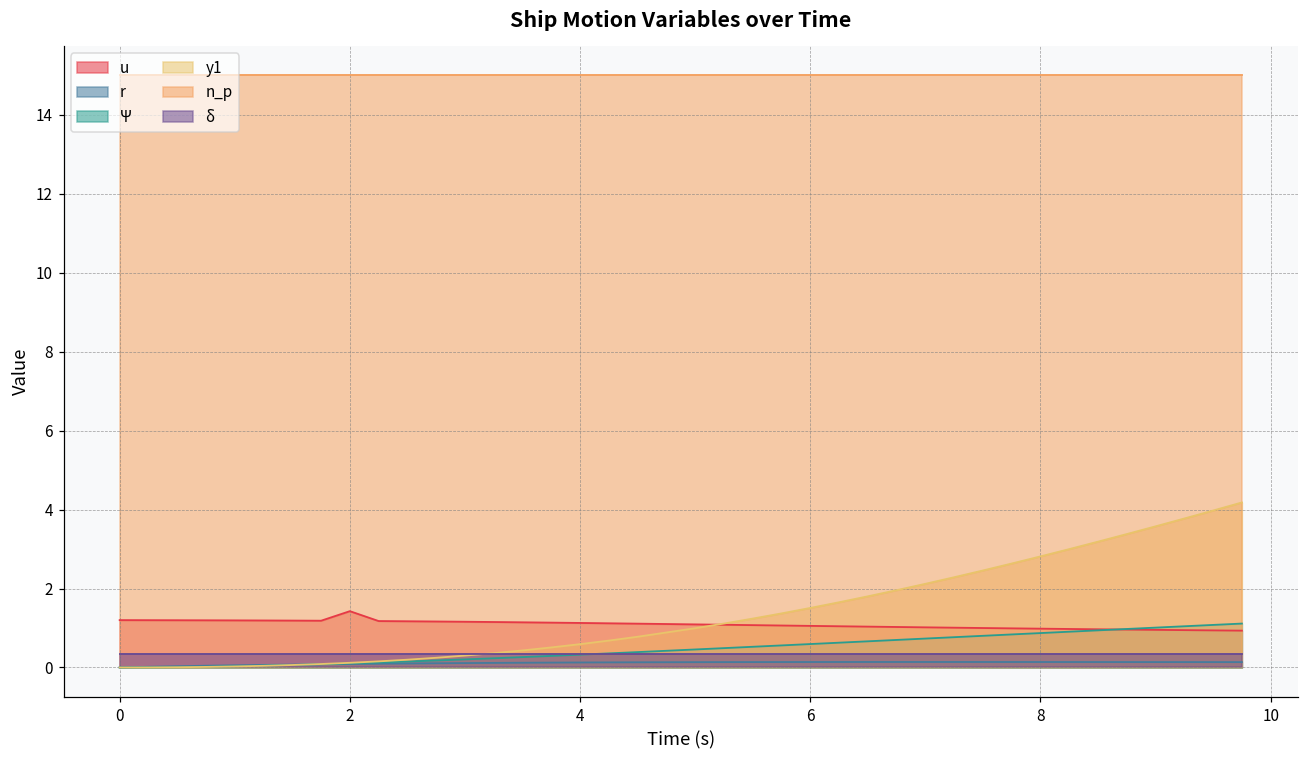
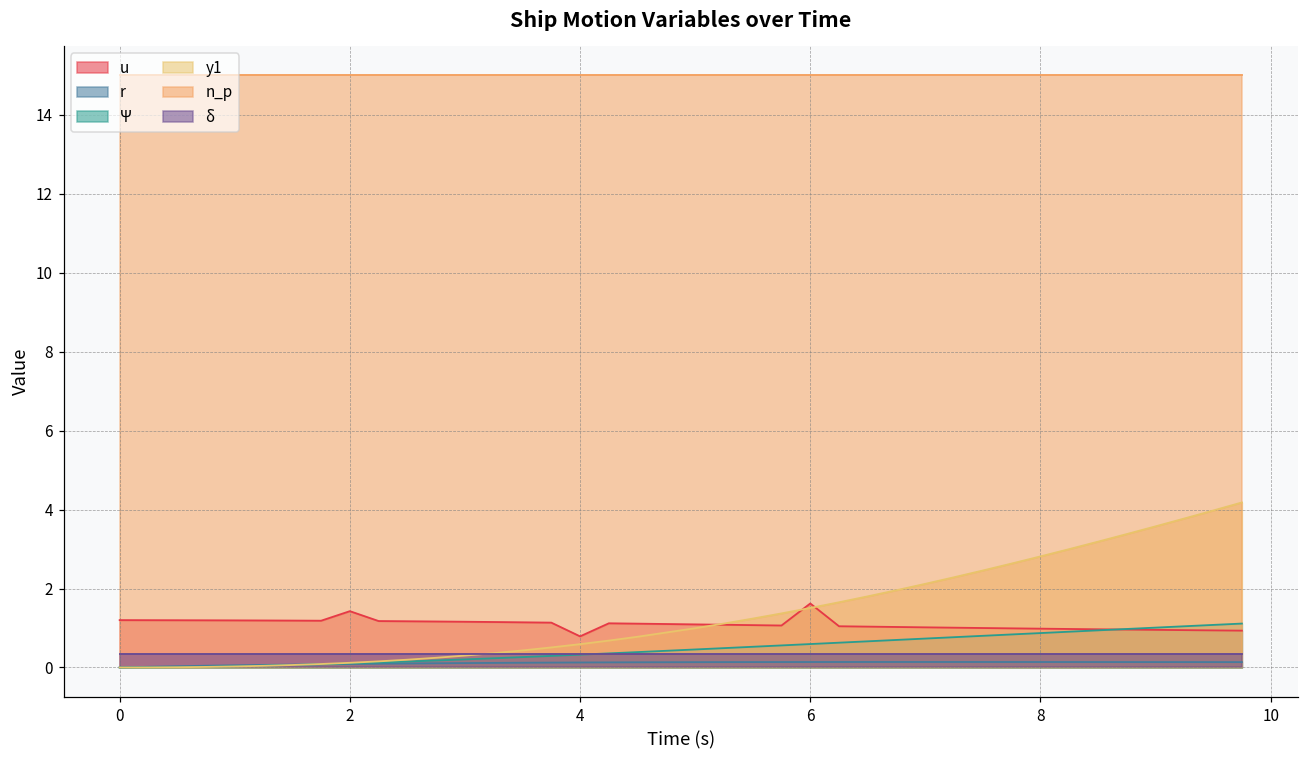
  {
    "u": {
      "0": 1.2,
      "2": 1.4,
-     "4": 1.1,
-     "6": 1.1,
+     "4": 0.8,
+     "6": 1.6,
      "8": 1.0
    }
  }
